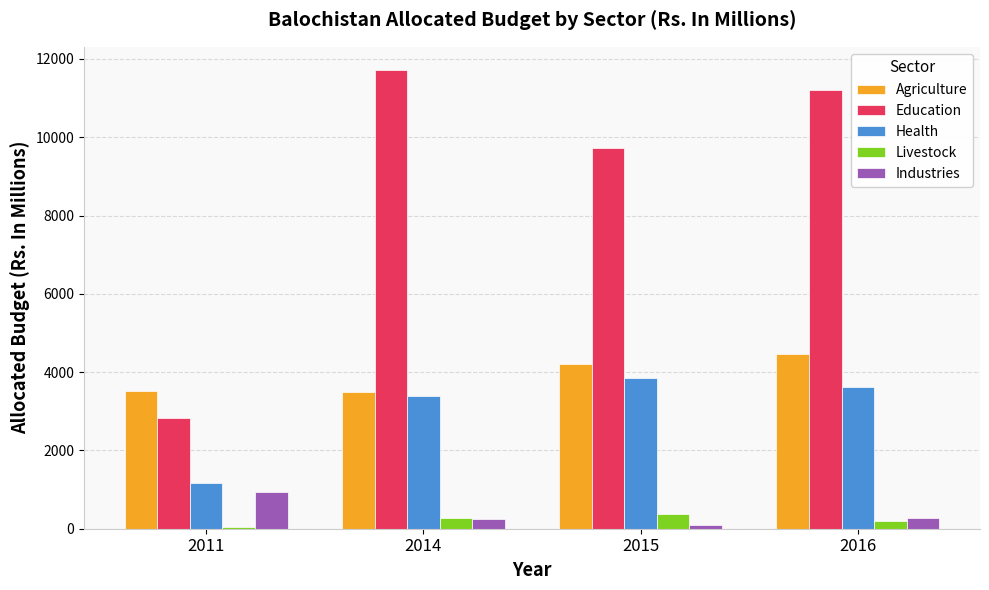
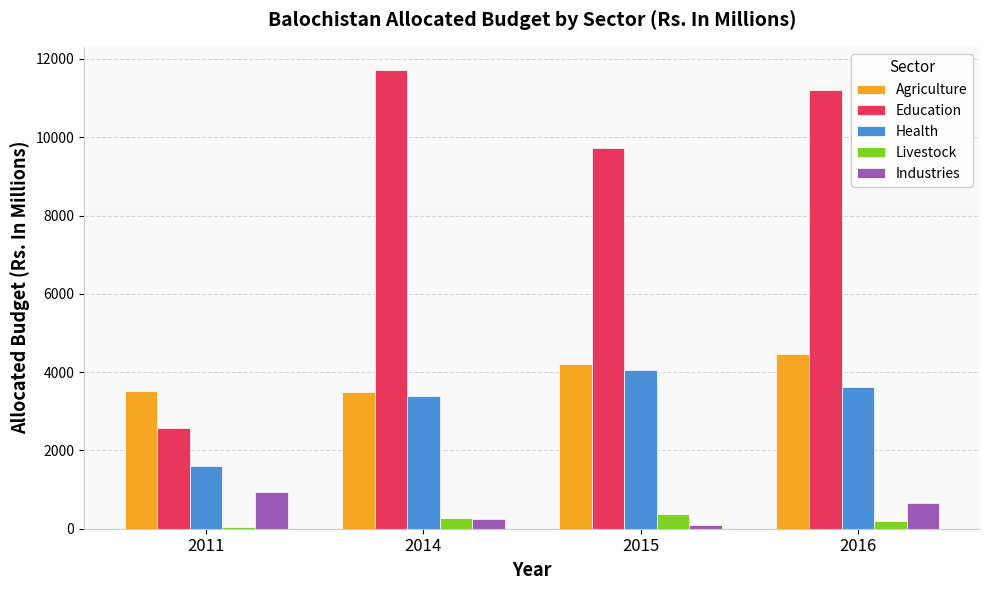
  {
    "Agriculture": {
      "2011": 3500,
      "2014": 3500,
      "2015": 4200,
      "2016": 4500
    },
    "Education": {
-     "2011": 2800,
+     "2011": 2600,
      "2014": 11700,
      "2015": 9700,
      "2016": 11200
    },
    "Health": {
-     "2011": 1200,
+     "2011": 1600,
      "2014": 3400,
-     "2015": 3800,
+     "2015": 4100,
      "2016": 3600
    },
    "Livestock": {
      "2014": 300,
      "2015": 400,
      "2016": 200
    },
    "Industries": {
      "2011": 900,
      "2014": 300,
      "2015": 100,
-     "2016": 300
+     "2016": 600
    }
  }
